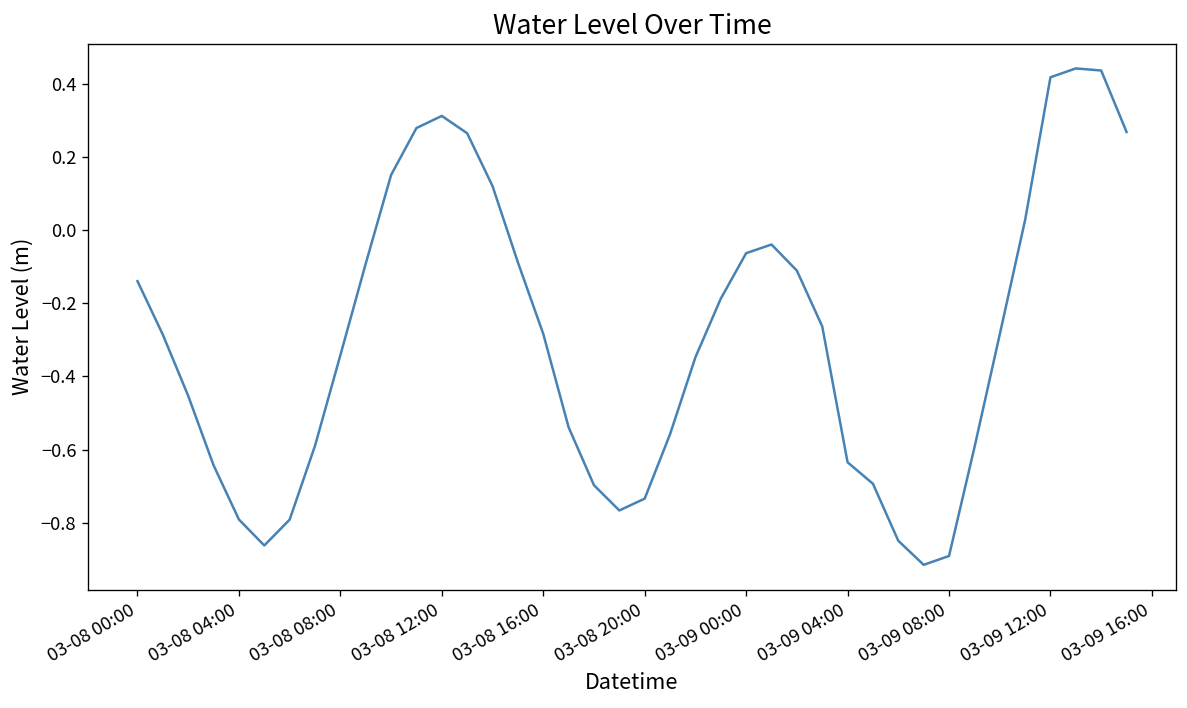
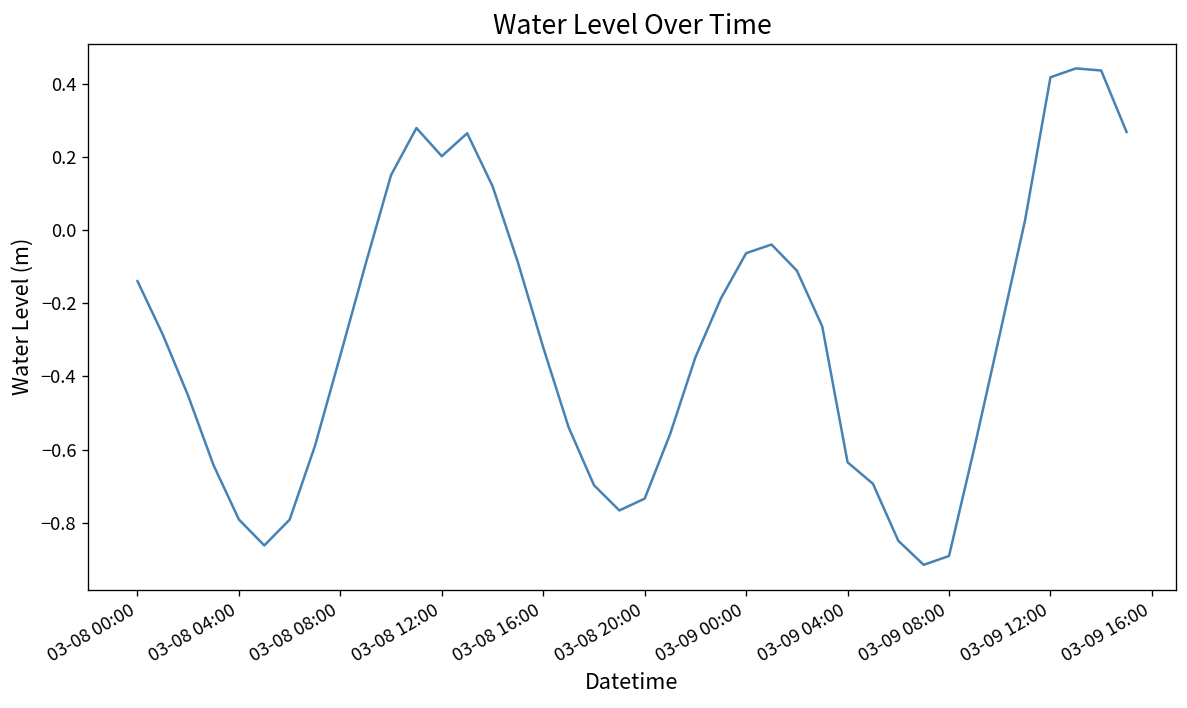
  {
    "03-08 00:00": -0.14,
    "03-08 04:00": -0.79,
    "03-08 08:00": -0.34,
-   "03-08 12:00": 0.31,
-   "03-08 16:00": -0.28,
+   "03-08 12:00": 0.20,
+   "03-08 16:00": -0.32,
    "03-08 20:00": -0.73,
    "03-09 00:00": -0.06,
    "03-09 04:00": -0.63,
    "03-09 08:00": -0.89,
    "03-09 12:00": 0.42
  }
